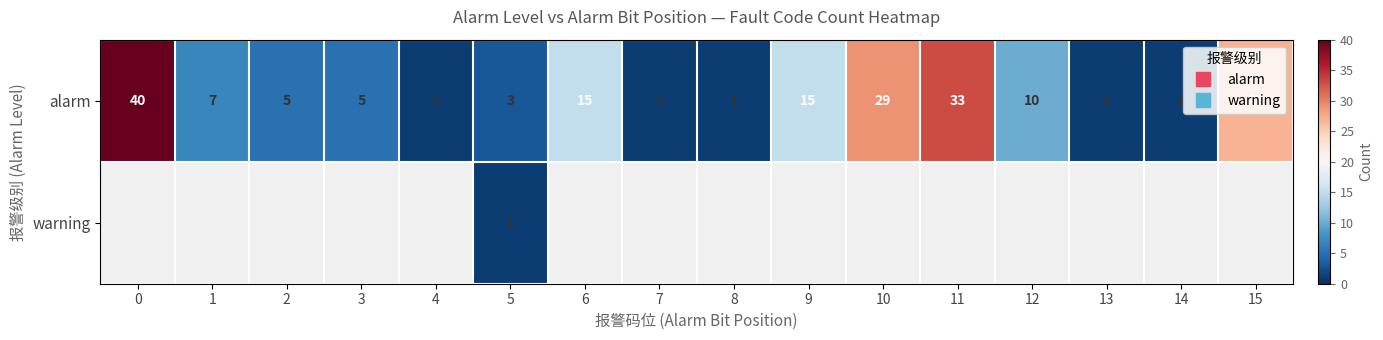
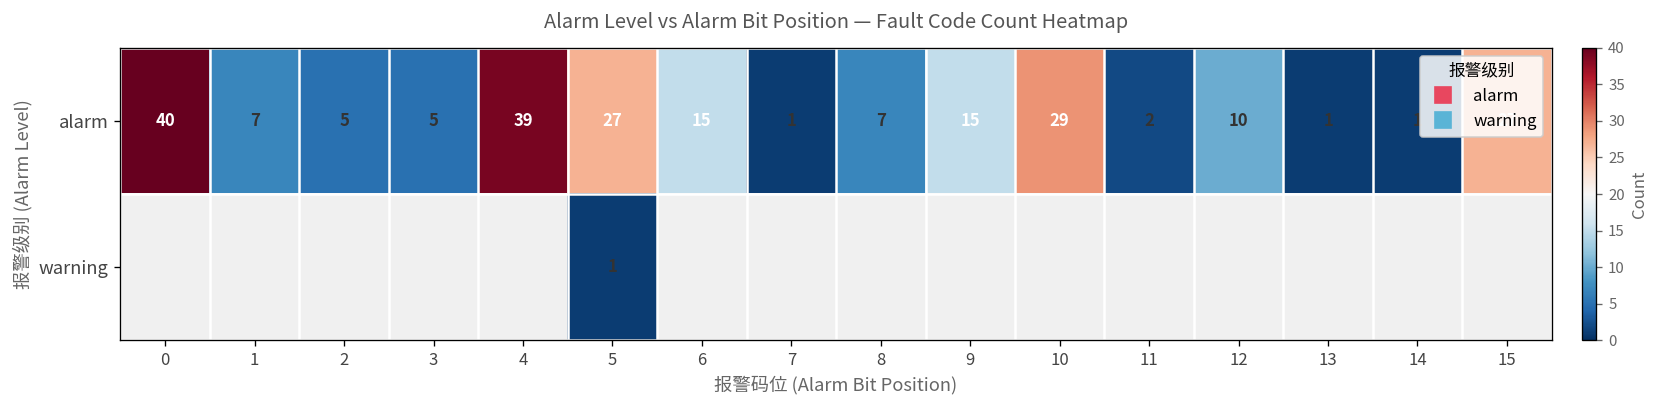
  {
    "alarm": {
      "0": 40,
      "1": 7,
      "2": 5,
      "3": 5,
-     "4": 1,
-     "5": 3,
+     "4": 39,
+     "5": 27,
      "6": 15,
      "7": 1,
-     "8": 1,
+     "8": 7,
      "9": 15,
      "10": 29,
-     "11": 33,
+     "11": 2,
      "12": 10,
      "13": 1
    },
    "warning": {
      "5": 1
    }
  }
